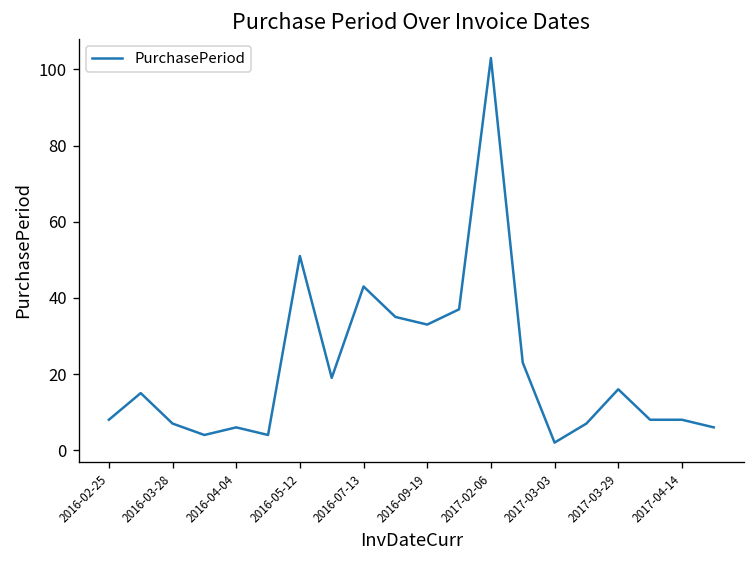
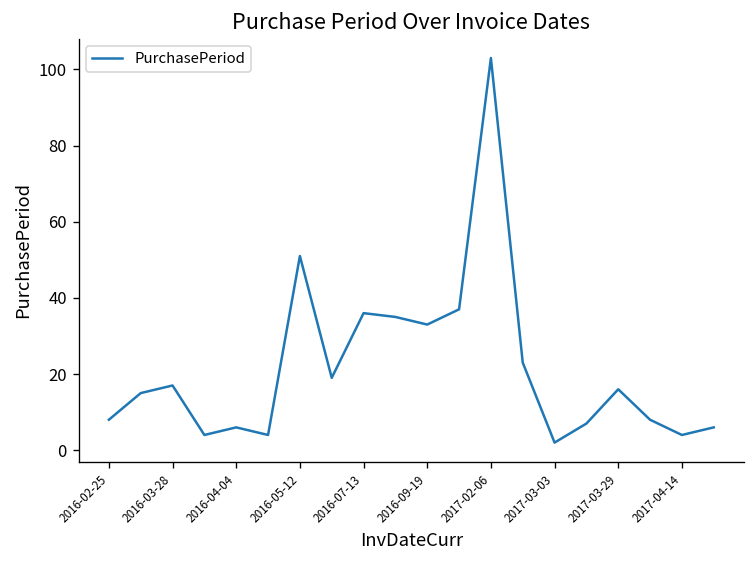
  {
    "2016-02-25": 8,
-   "2016-03-28": 7,
+   "2016-03-28": 17,
    "2016-04-04": 6,
    "2016-05-12": 51,
-   "2016-07-13": 43,
+   "2016-07-13": 36,
    "2016-09-19": 33,
    "2017-02-06": 103,
    "2017-03-03": 2,
    "2017-03-29": 16,
-   "2017-04-14": 8
+   "2017-04-14": 4
  }
